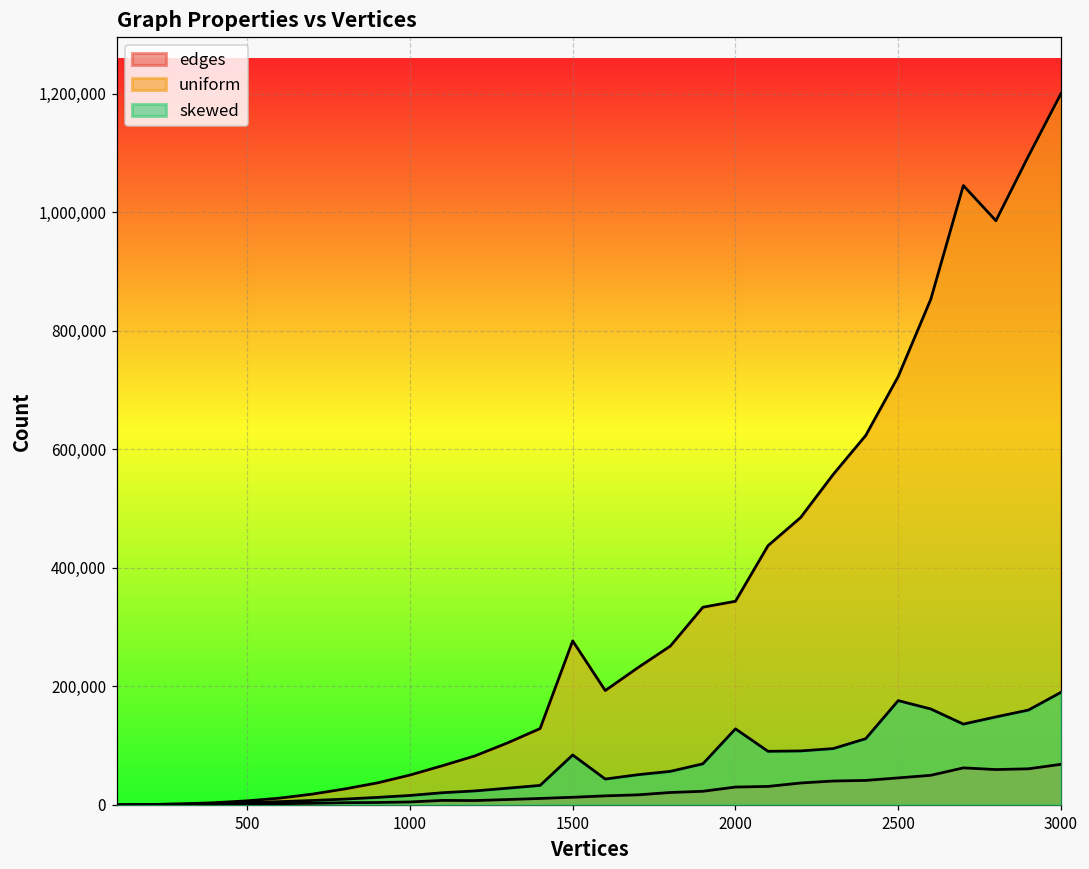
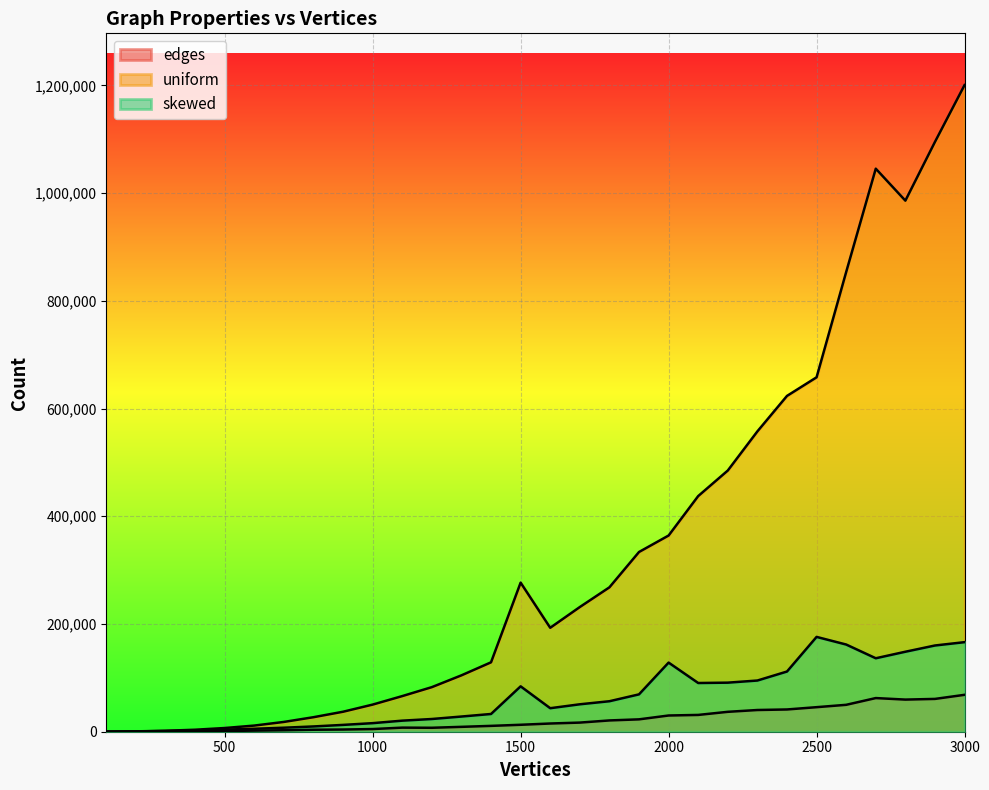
  {
    "edges": {
      "1000": "0",
      "1500": "10,000",
      "2000": "30,000",
      "2500": "50,000",
      "3000": "70,000"
    },
    "uniform": {
      "1000": "50,000",
      "1500": "280,000",
-     "2000": "340,000",
-     "2500": "720,000",
+     "2000": "360,000",
+     "2500": "660,000",
      "3000": "1,200,000"
    },
    "skewed": {
      "1000": "20,000",
      "1500": "80,000",
      "2000": "130,000",
      "2500": "180,000",
-     "3000": "190,000"
+     "3000": "170,000"
    }
  }
